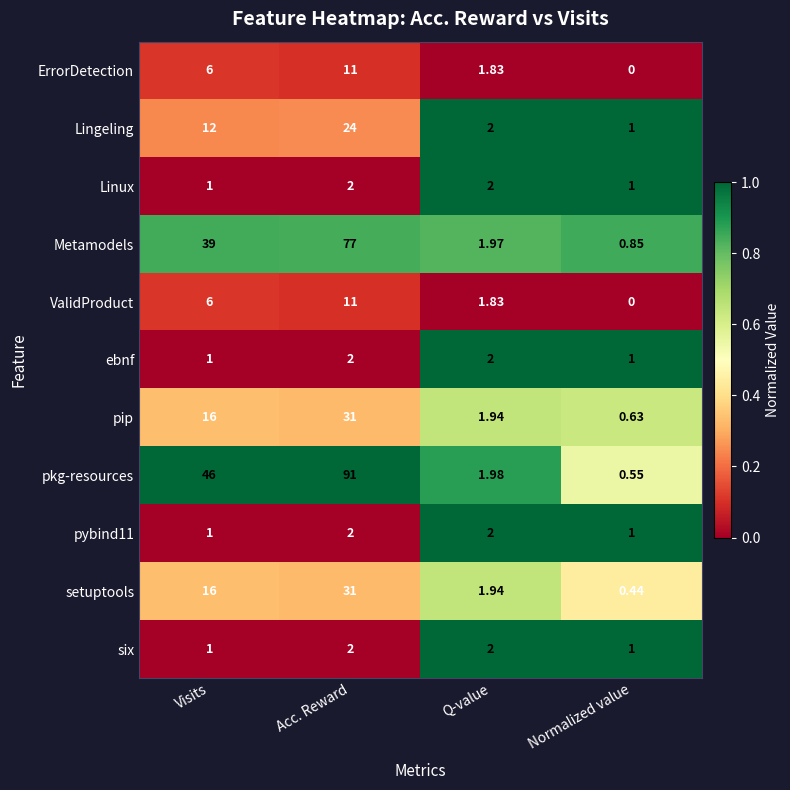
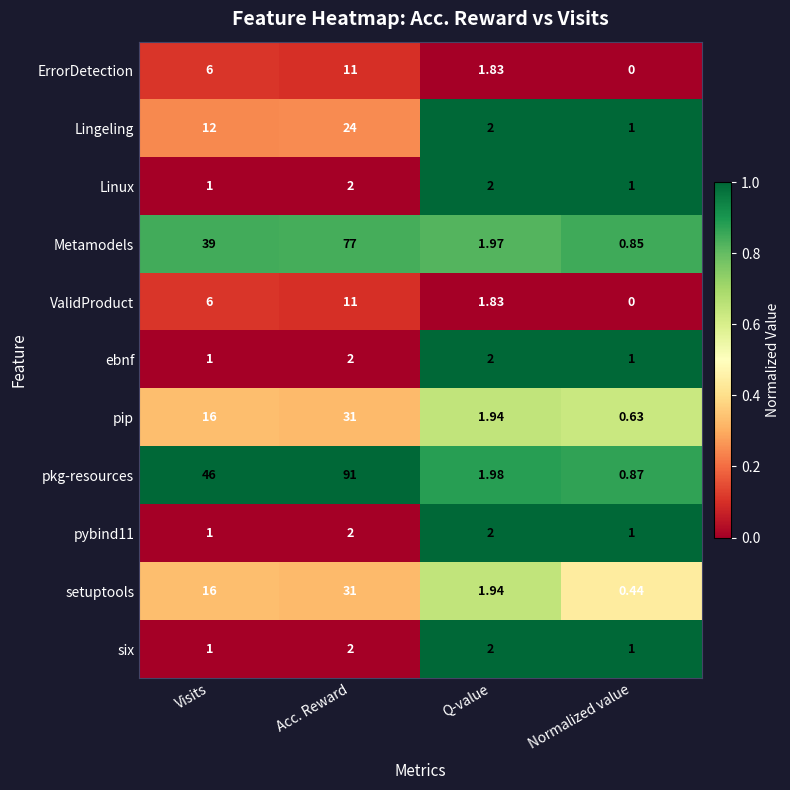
  {
    "ErrorDetection": {
      "Visits": 6,
      "Acc. Reward": 11,
      "Q-value": 1.83,
      "Normalized value": 0
    },
    "Lingeling": {
      "Visits": 12,
      "Acc. Reward": 24,
      "Q-value": 2,
      "Normalized value": 1
    },
    "Linux": {
      "Visits": 1,
      "Acc. Reward": 2,
      "Q-value": 2,
      "Normalized value": 1
    },
    "Metamodels": {
      "Visits": 39,
      "Acc. Reward": 77,
      "Q-value": 1.97,
      "Normalized value": 0.85
    },
    "ValidProduct": {
      "Visits": 6,
      "Acc. Reward": 11,
      "Q-value": 1.83,
      "Normalized value": 0
    },
    "ebnf": {
      "Visits": 1,
      "Acc. Reward": 2,
      "Q-value": 2,
      "Normalized value": 1
    },
    "pip": {
      "Visits": 16,
      "Acc. Reward": 31,
      "Q-value": 1.94,
      "Normalized value": 0.63
    },
    "pkg-resources": {
      "Visits": 46,
      "Acc. Reward": 91,
      "Q-value": 1.98,
-     "Normalized value": 0.55
+     "Normalized value": 0.87
    },
    "pybind11": {
      "Visits": 1,
      "Acc. Reward": 2,
      "Q-value": 2,
      "Normalized value": 1
    },
    "setuptools": {
      "Visits": 16,
      "Acc. Reward": 31,
      "Q-value": 1.94,
      "Normalized value": 0.44
    },
    "six": {
      "Visits": 1,
      "Acc. Reward": 2,
      "Q-value": 2,
      "Normalized value": 1
    }
  }
